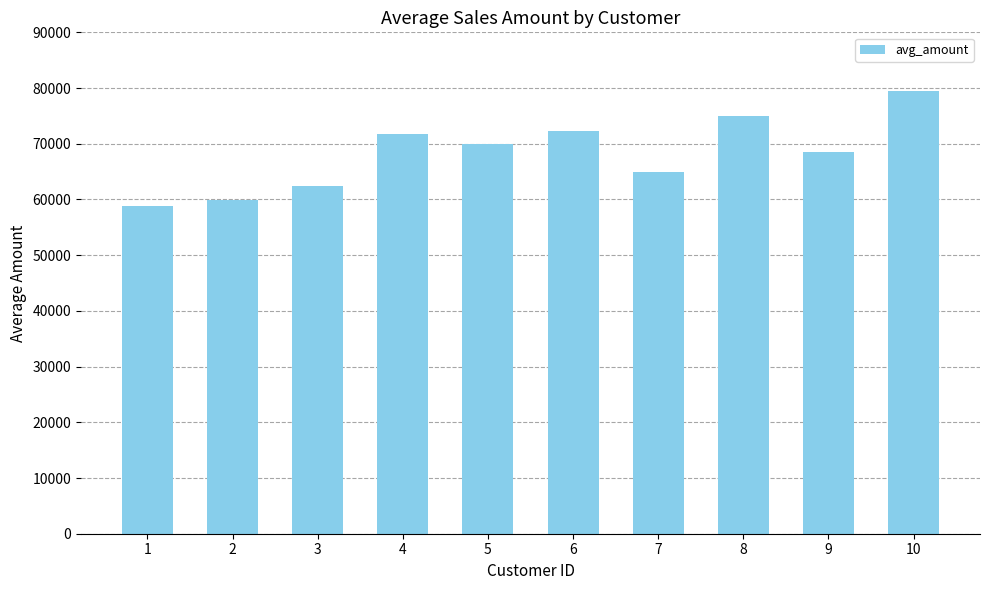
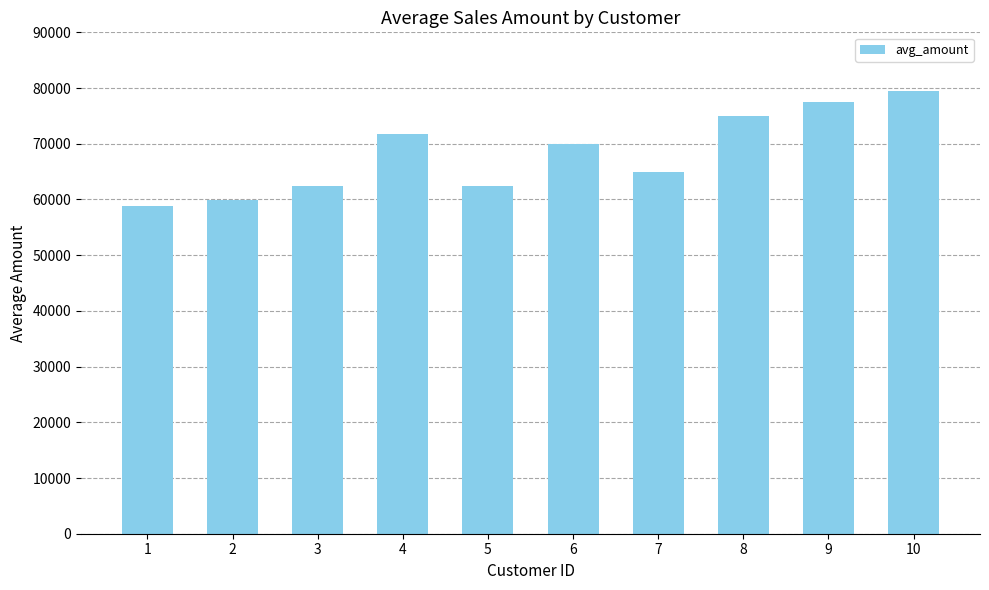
  {
    "1": 59000,
    "2": 60000,
    "3": 63000,
    "4": 72000,
-   "5": 70000,
-   "6": 72000,
+   "5": 62000,
+   "6": 70000,
    "7": 65000,
    "8": 75000,
-   "9": 68000,
+   "9": 78000,
    "10": 80000
  }
